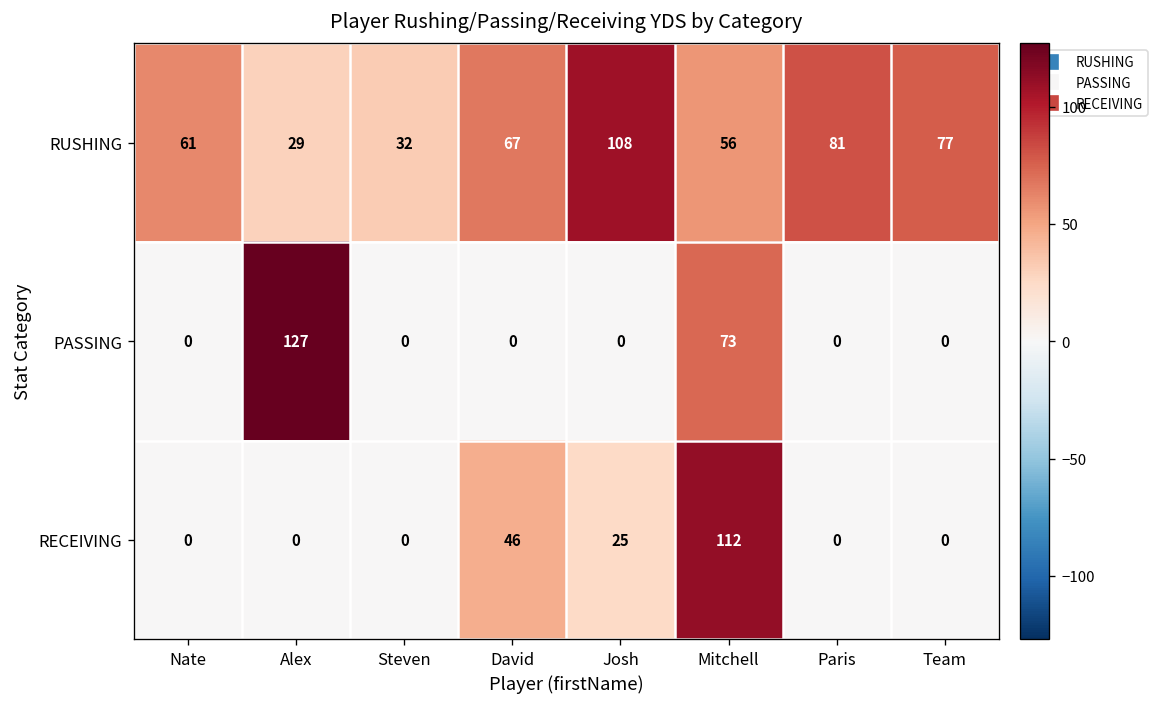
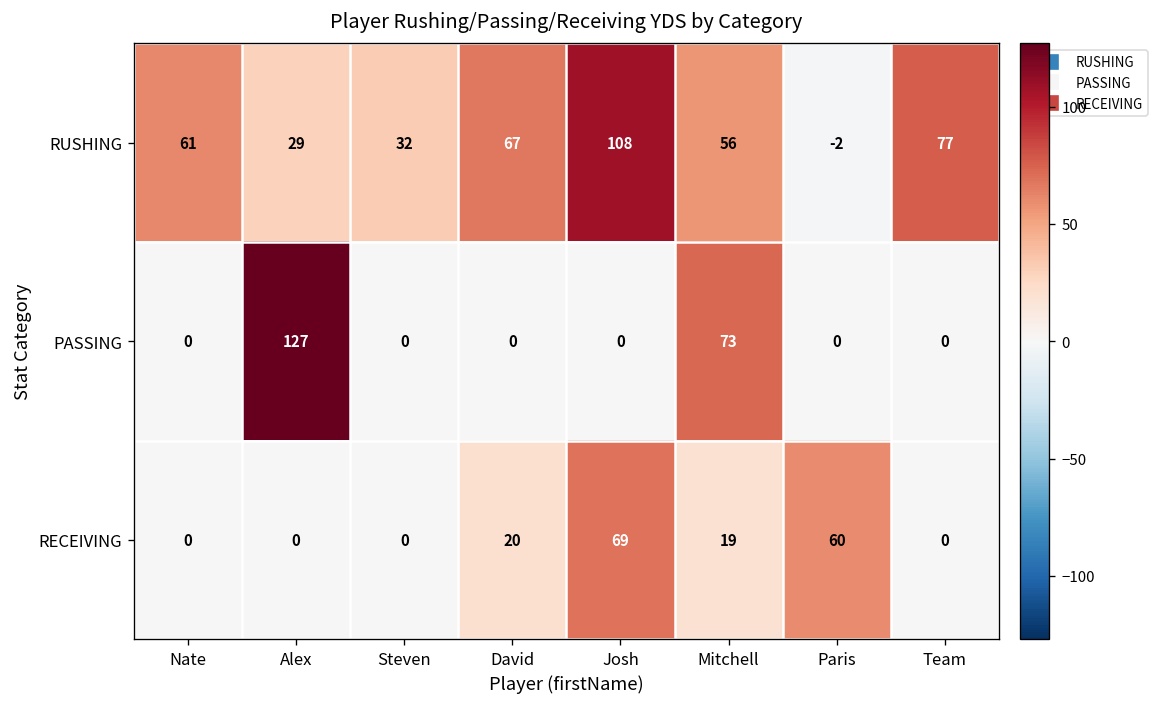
  {
    "RUSHING": {
      "Nate": 61,
      "Alex": 29,
      "Steven": 32,
      "David": 67,
      "Josh": 108,
      "Mitchell": 56,
-     "Paris": 81,
+     "Paris": -2,
      "Team": 77
    },
    "PASSING": {
      "Nate": 0,
      "Alex": 127,
      "Steven": 0,
      "David": 0,
      "Josh": 0,
      "Mitchell": 73,
      "Paris": 0,
      "Team": 0
    },
    "RECEIVING": {
      "Nate": 0,
      "Alex": 0,
      "Steven": 0,
-     "David": 46,
-     "Josh": 25,
-     "Mitchell": 112,
-     "Paris": 0,
+     "David": 20,
+     "Josh": 69,
+     "Mitchell": 19,
+     "Paris": 60,
      "Team": 0
    }
  }
